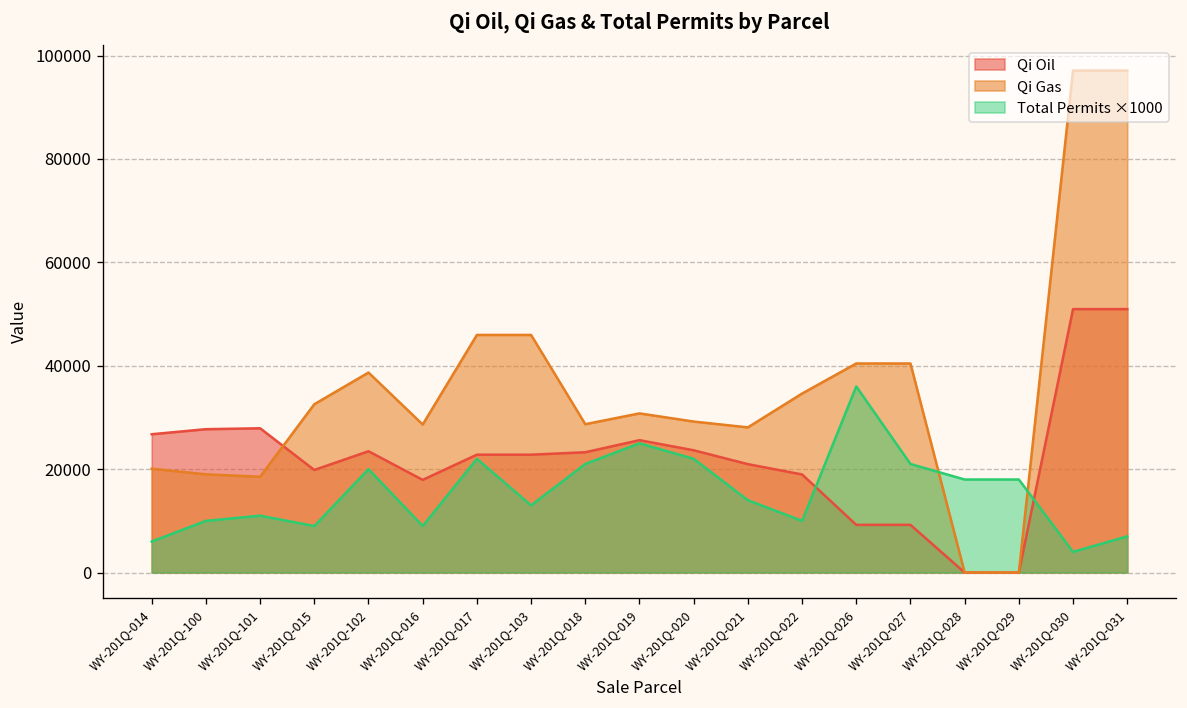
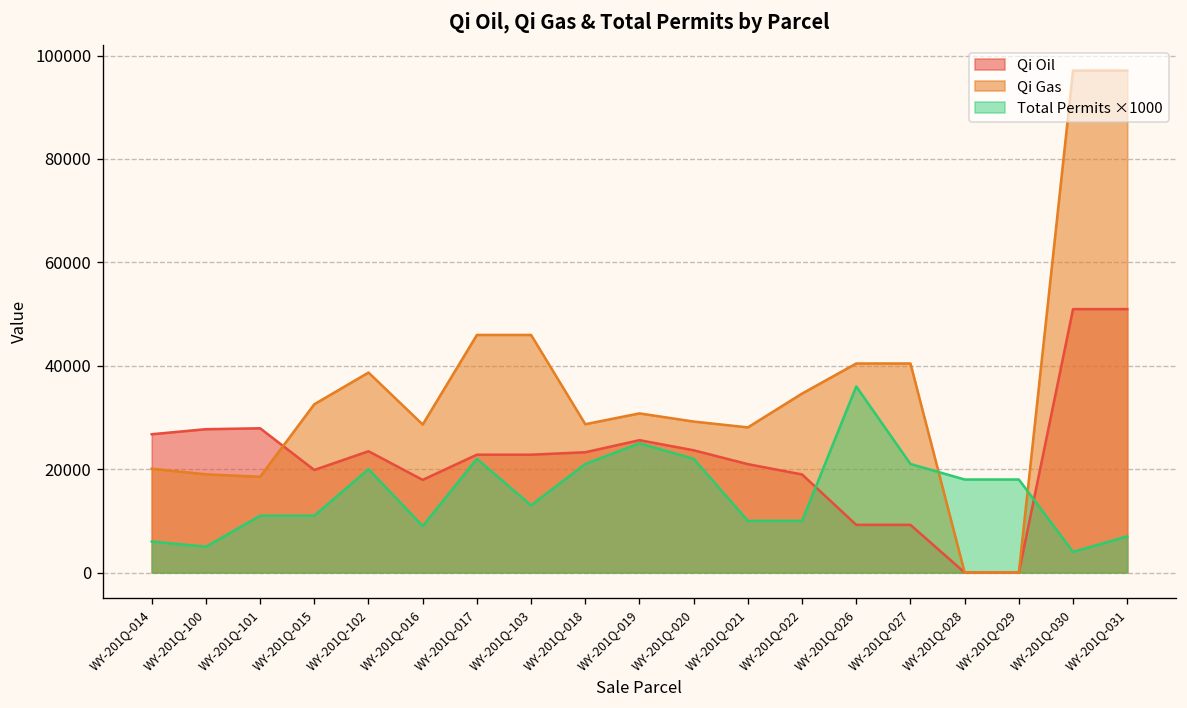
  {
    "Total Permits ×1000": {
      "WY-201Q-014": 6000,
-     "WY-201Q-100": 10000,
+     "WY-201Q-100": 5000,
      "WY-201Q-101": 11000,
-     "WY-201Q-015": 9000,
+     "WY-201Q-015": 11000,
      "WY-201Q-102": 20000,
      "WY-201Q-016": 9000,
      "WY-201Q-017": 22000,
      "WY-201Q-103": 13000,
      "WY-201Q-018": 21000,
      "WY-201Q-019": 25000,
      "WY-201Q-020": 22000,
-     "WY-201Q-021": 14000,
+     "WY-201Q-021": 10000,
      "WY-201Q-022": 10000,
      "WY-201Q-026": 36000,
      "WY-201Q-027": 21000,
      "WY-201Q-028": 18000,
      "WY-201Q-029": 18000,
      "WY-201Q-030": 4000,
      "WY-201Q-031": 7000
    }
  }
